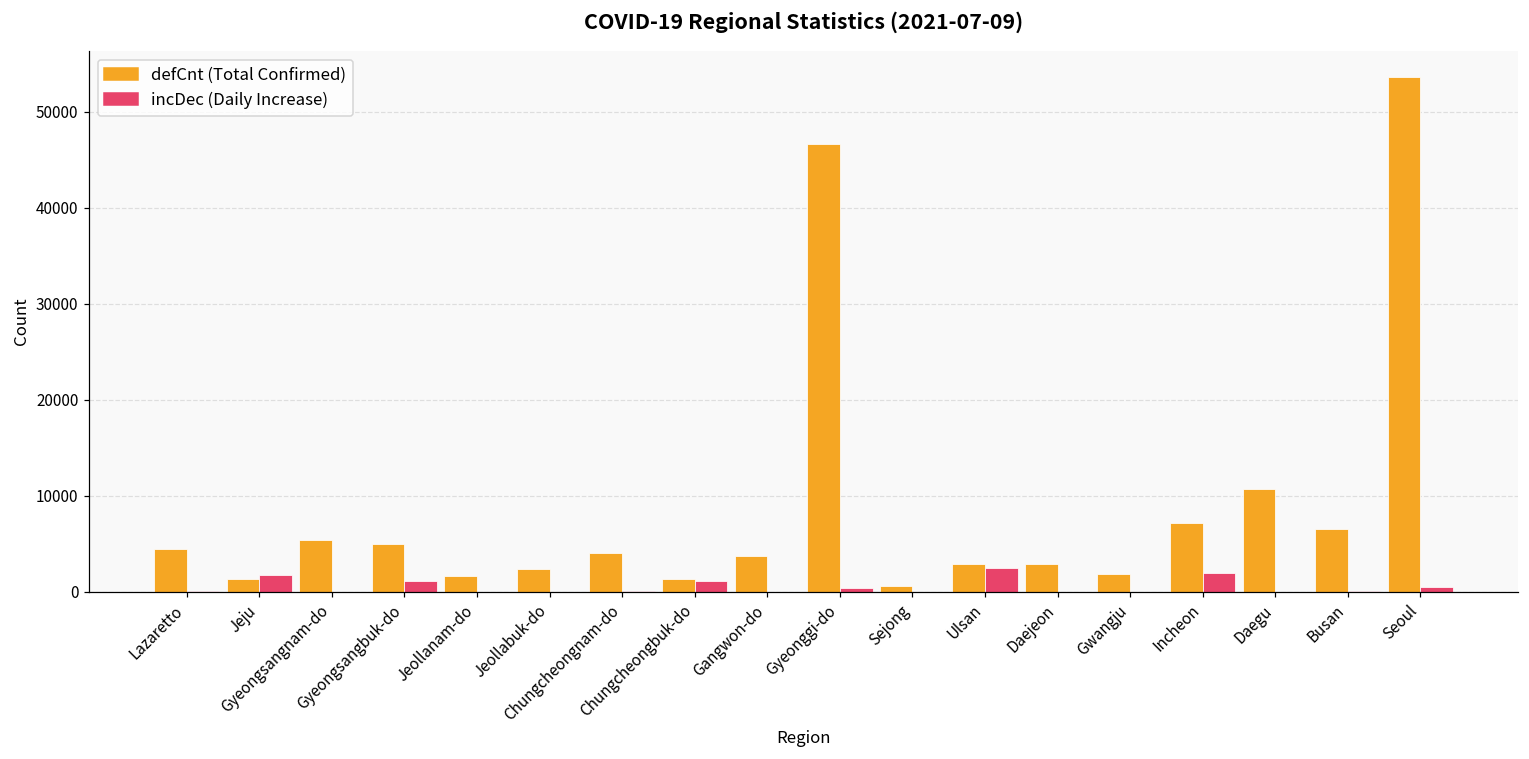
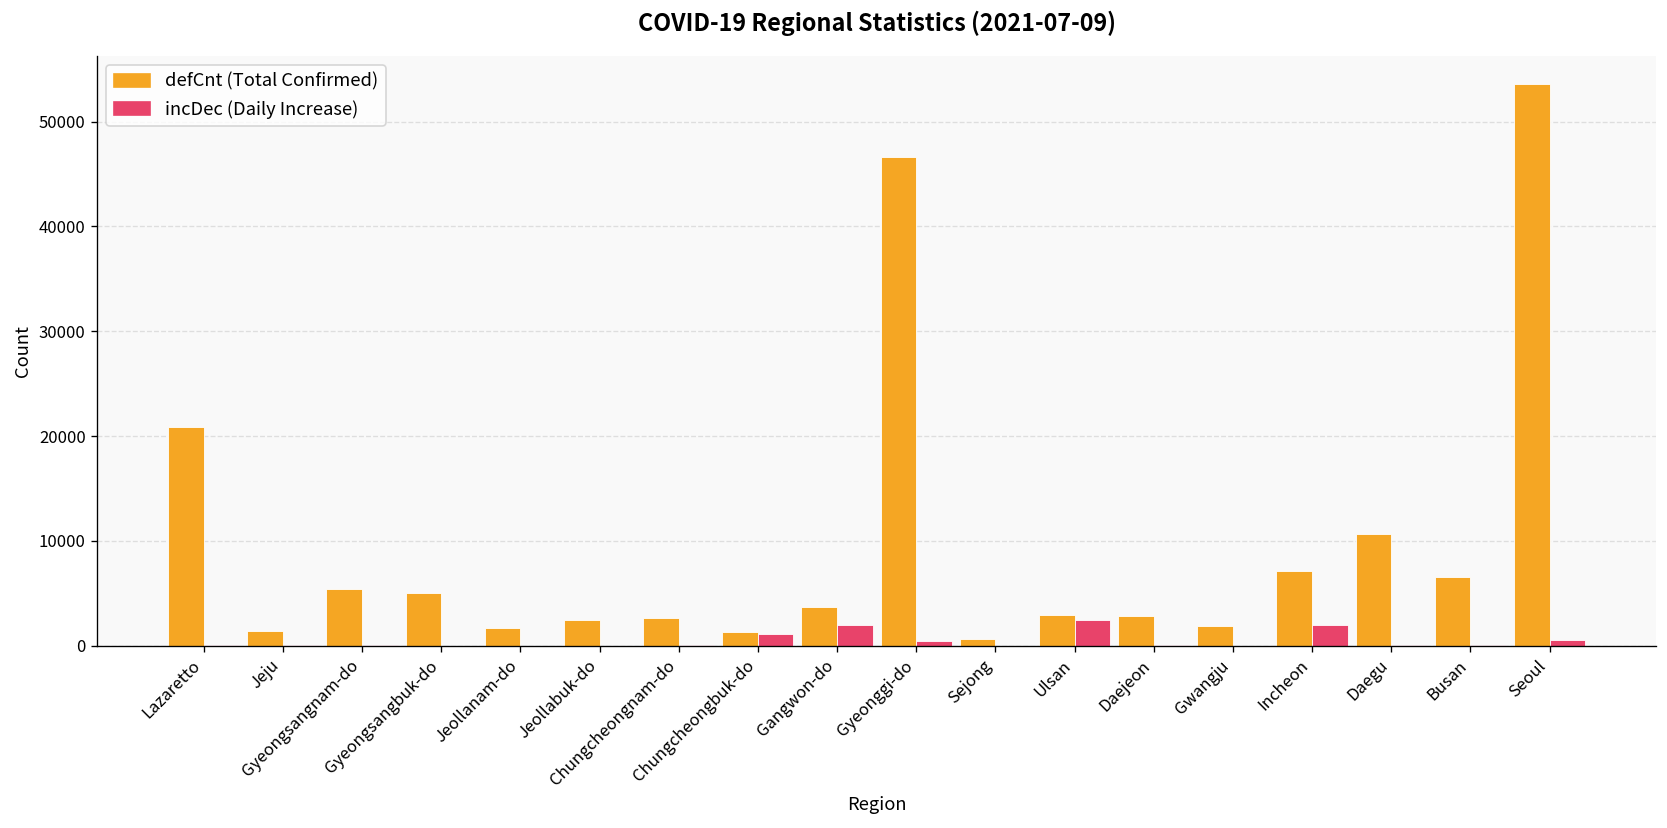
  {
    "defCnt (Total Confirmed)": {
-     "Lazaretto": 4000,
+     "Lazaretto": 21000,
      "Jeju": 1000,
      "Gyeongsangnam-do": 5000,
      "Gyeongsangbuk-do": 5000,
      "Jeollanam-do": 2000,
      "Jeollabuk-do": 2000,
-     "Chungcheongnam-do": 4000,
+     "Chungcheongnam-do": 3000,
      "Chungcheongbuk-do": 1000,
      "Gangwon-do": 4000,
      "Gyeonggi-do": 47000,
      "Sejong": 1000,
      "Ulsan": 3000,
      "Daejeon": 3000,
      "Gwangju": 2000,
      "Incheon": 7000,
      "Daegu": 11000,
      "Busan": 7000,
      "Seoul": 54000
    },
    "incDec (Daily Increase)": {
-     "Jeju": 2000,
-     "Gyeongsangbuk-do": 1000,
+     "Jeju": 0,
+     "Gyeongsangbuk-do": 0,
      "Chungcheongbuk-do": 1000,
-     "Gangwon-do": 0,
+     "Gangwon-do": 2000,
      "Gyeonggi-do": 0,
      "Ulsan": 2000,
      "Incheon": 2000,
      "Seoul": 1000
    }
  }
